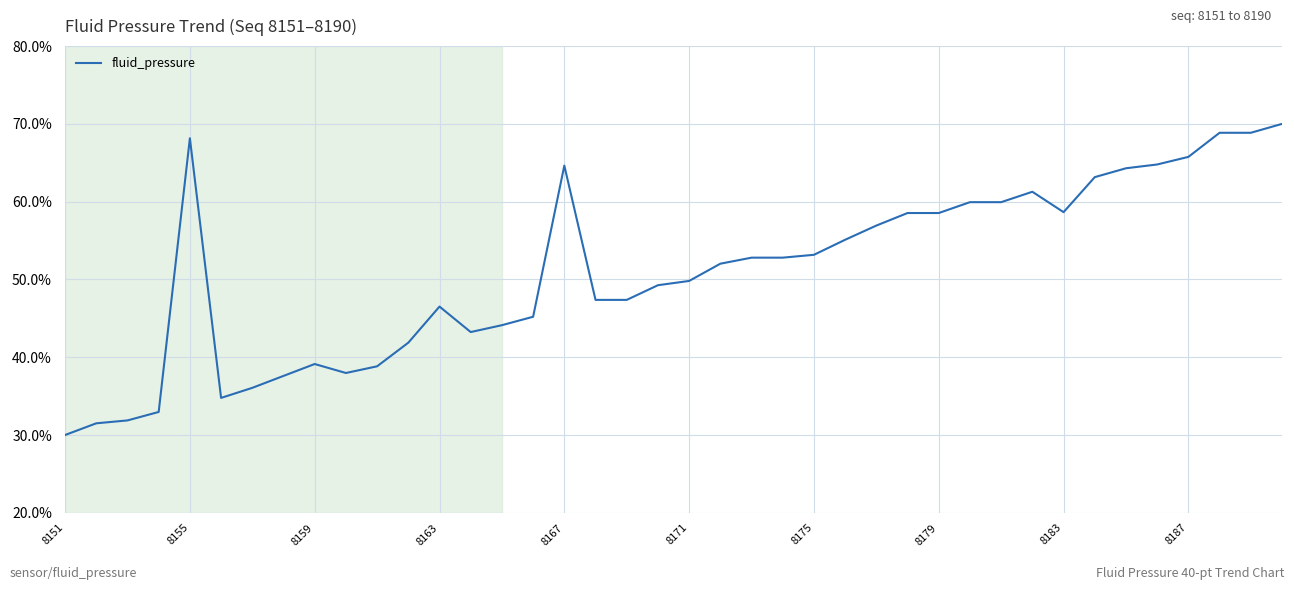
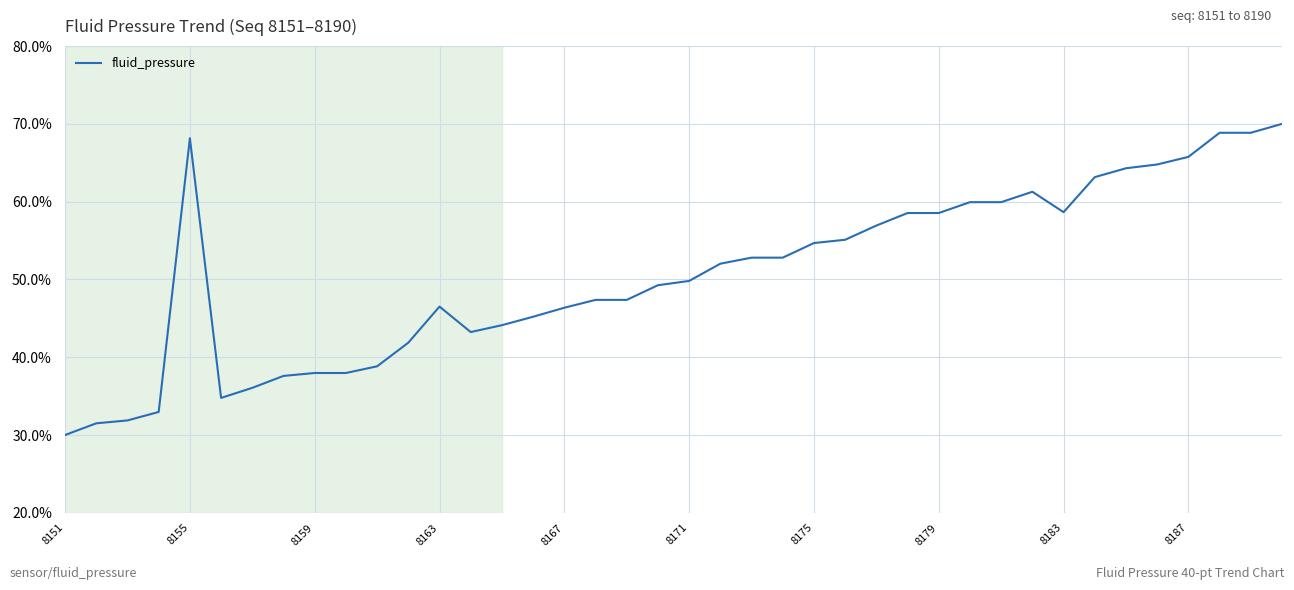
  {
    "8151": "30%",
    "8155": "68%",
-   "8159": "39%",
+   "8159": "38%",
    "8163": "47%",
-   "8167": "65%",
+   "8167": "46%",
    "8171": "50%",
-   "8175": "53%",
+   "8175": "55%",
    "8179": "59%",
    "8183": "59%",
    "8187": "66%"
  }
